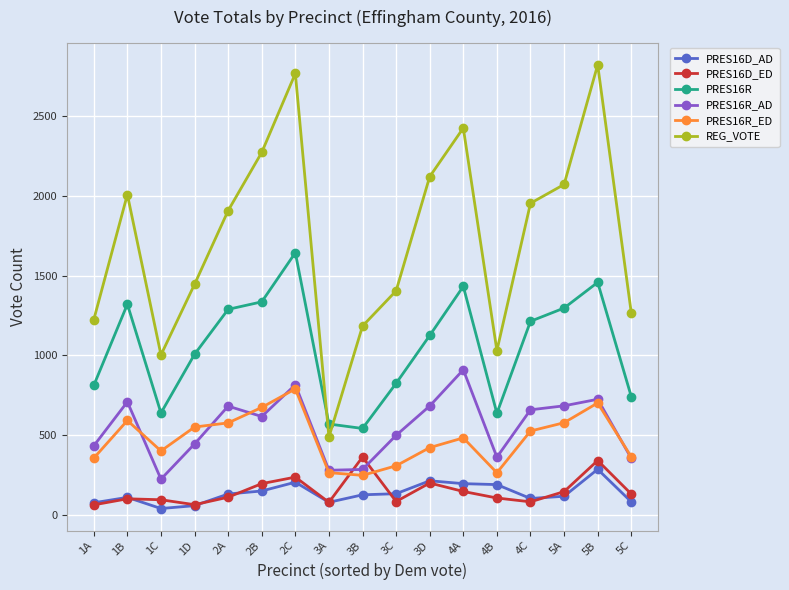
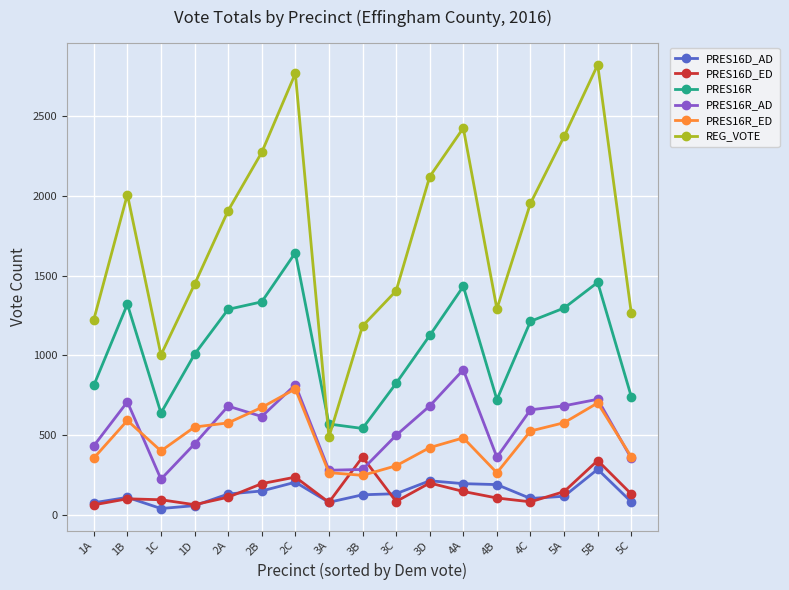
  {
    "PRES16D_ED": {
      "1C": 90,
      "2A": 110,
      "2B": 200,
      "2C": 240,
      "3B": 360,
      "3C": 80,
      "4A": 150,
      "4B": 110,
      "4C": 80,
      "5A": 150,
      "5B": 340,
      "5C": 130
    },
    "PRES16R": {
      "1A": 810,
      "1B": 1320,
      "1C": 640,
      "1D": 1010,
      "2A": 1290,
      "2B": 1340,
      "2C": 1640,
      "3A": 570,
      "3B": 540,
      "3C": 820,
      "3D": 1120,
      "4A": 1430,
-     "4B": 640,
+     "4B": 720,
      "4C": 1210,
      "5A": 1300,
      "5B": 1460,
      "5C": 740
    },
    "PRES16R_ED": {
      "1A": 360,
      "1B": 590,
      "1C": 400,
      "1D": 550,
      "2A": 580,
      "2B": 670,
      "2C": 790,
      "3B": 250,
      "3C": 310,
      "3D": 420,
      "4A": 480,
      "4B": 260,
      "4C": 530,
      "5A": 580,
      "5B": 700
    },
    "REG_VOTE": {
      "1A": 1220,
      "1B": 2010,
      "1C": 1000,
      "1D": 1450,
      "2A": 1910,
      "2B": 2270,
      "2C": 2770,
      "3A": 490,
      "3B": 1180,
      "3C": 1400,
      "3D": 2120,
      "4A": 2430,
-     "4B": 1030,
+     "4B": 1290,
      "4C": 1950,
-     "5A": 2070,
+     "5A": 2370,
      "5B": 2820,
      "5C": 1270
    }
  }
